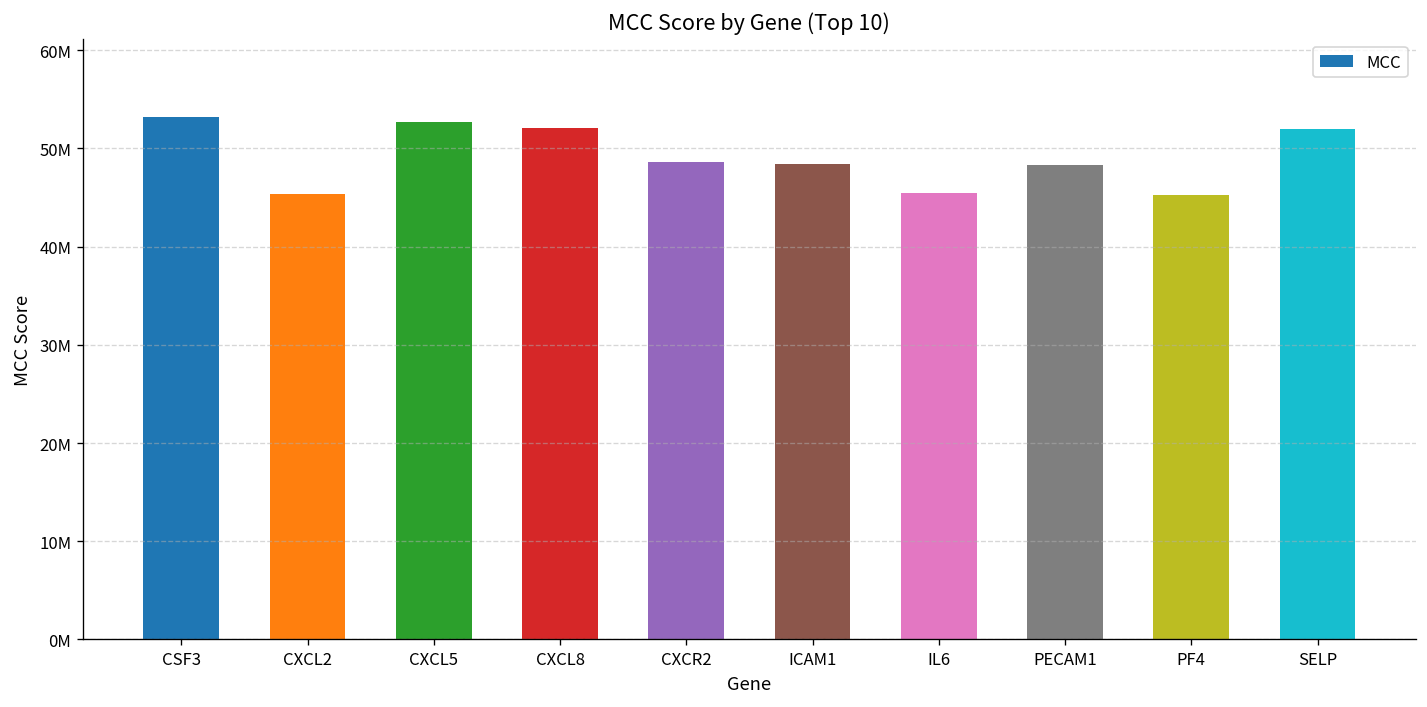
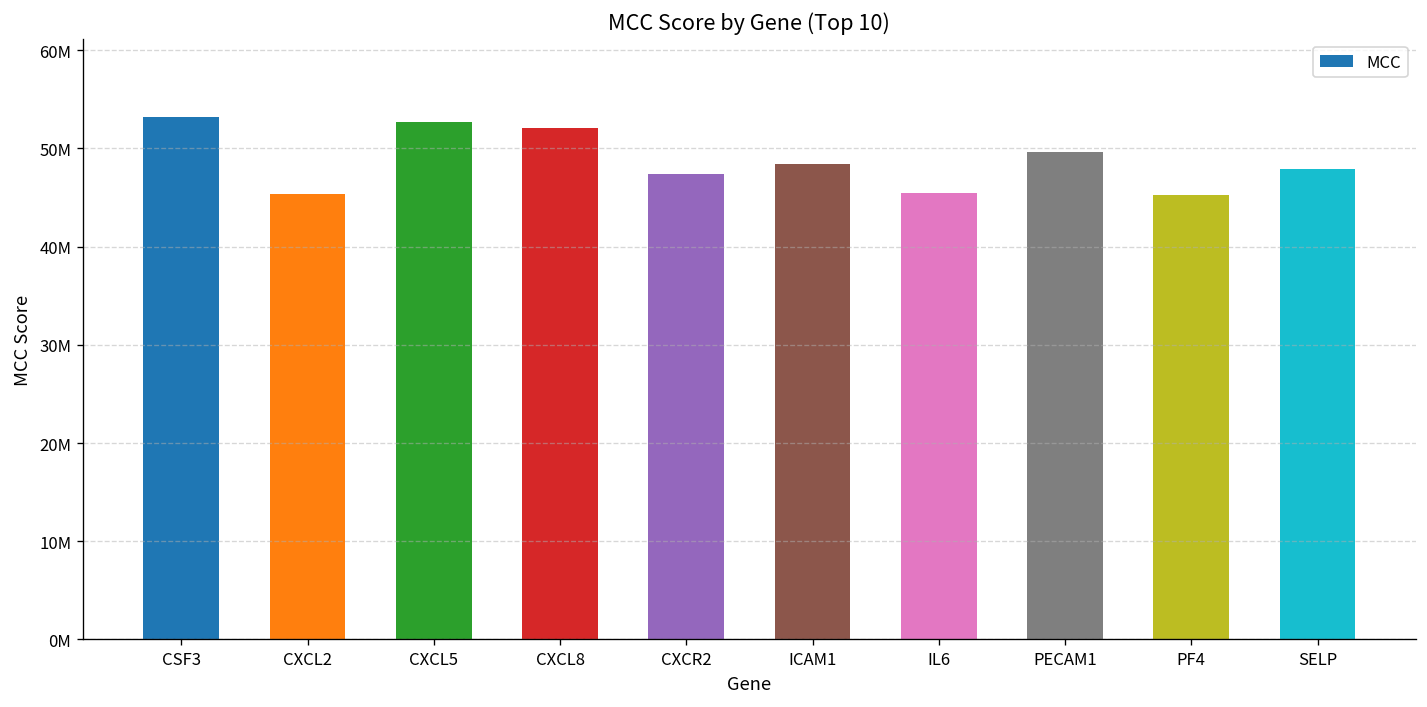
  {
    "CSF3": 53000000,
    "CXCL2": 45000000,
    "CXCL5": 53000000,
    "CXCL8": 52000000,
-   "CXCR2": 49000000,
+   "CXCR2": 47000000,
    "ICAM1": 48000000,
    "IL6": 45000000,
-   "PECAM1": 48000000,
+   "PECAM1": 50000000,
    "PF4": 45000000,
-   "SELP": 52000000
+   "SELP": 48000000
  }
